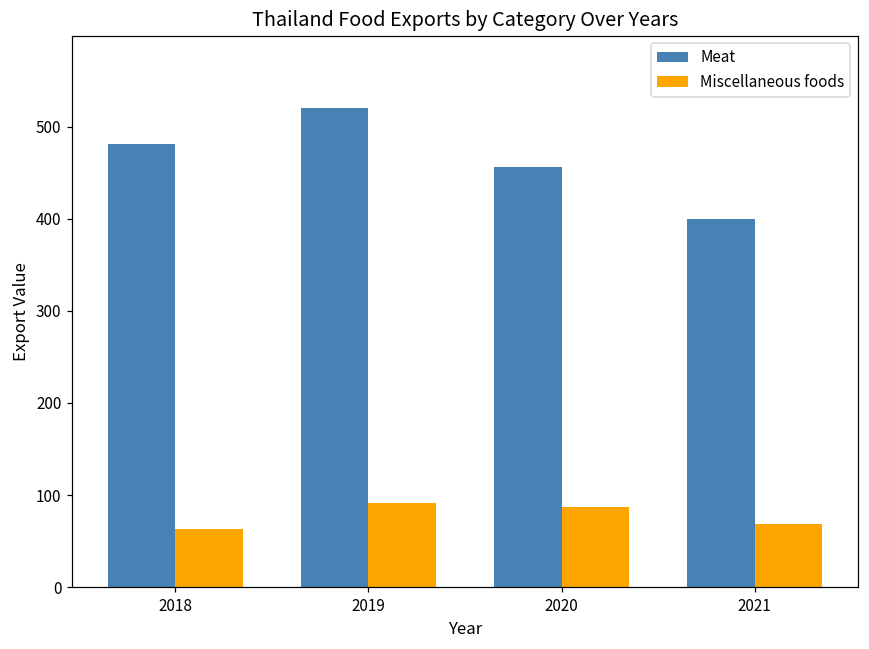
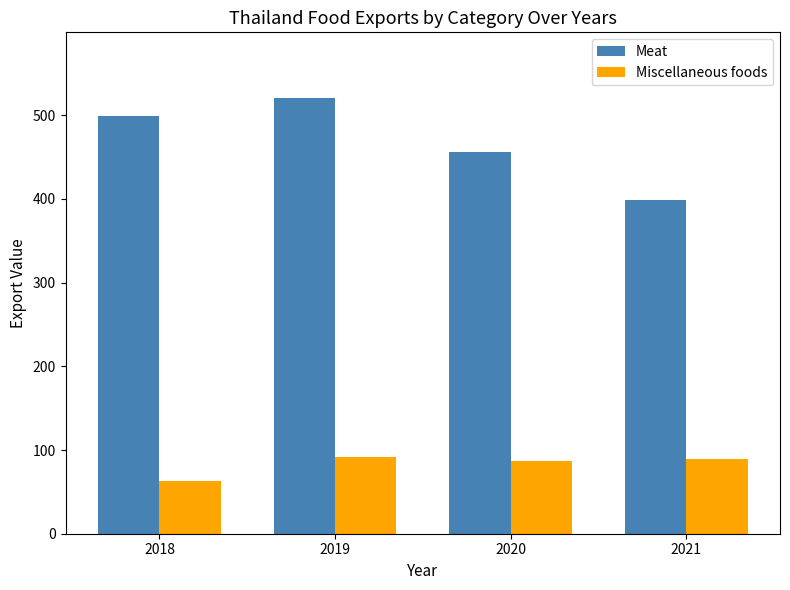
  {
    "Meat": {
-     "2018": 480,
+     "2018": 500,
      "2019": 520,
      "2020": 460,
      "2021": 400
    },
    "Miscellaneous foods": {
      "2018": 60,
      "2019": 90,
      "2020": 90,
-     "2021": 70
+     "2021": 90
    }
  }
